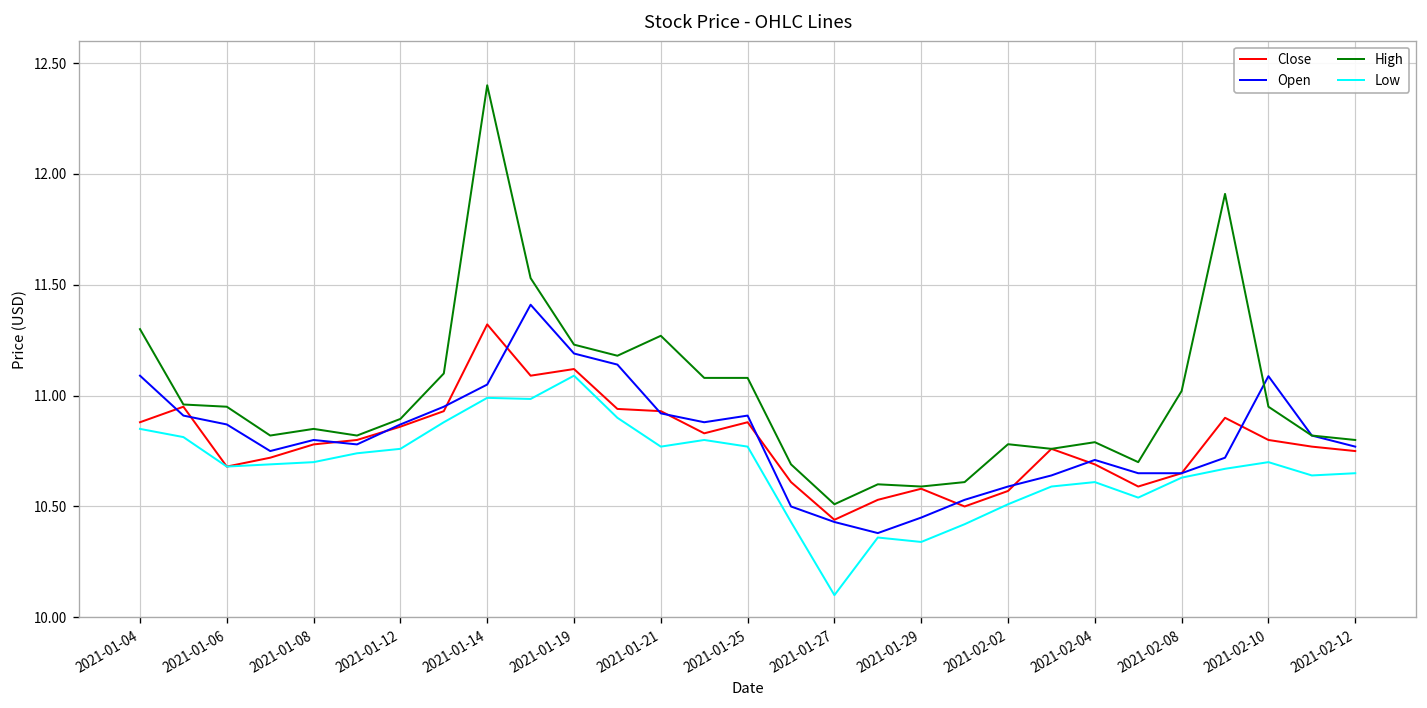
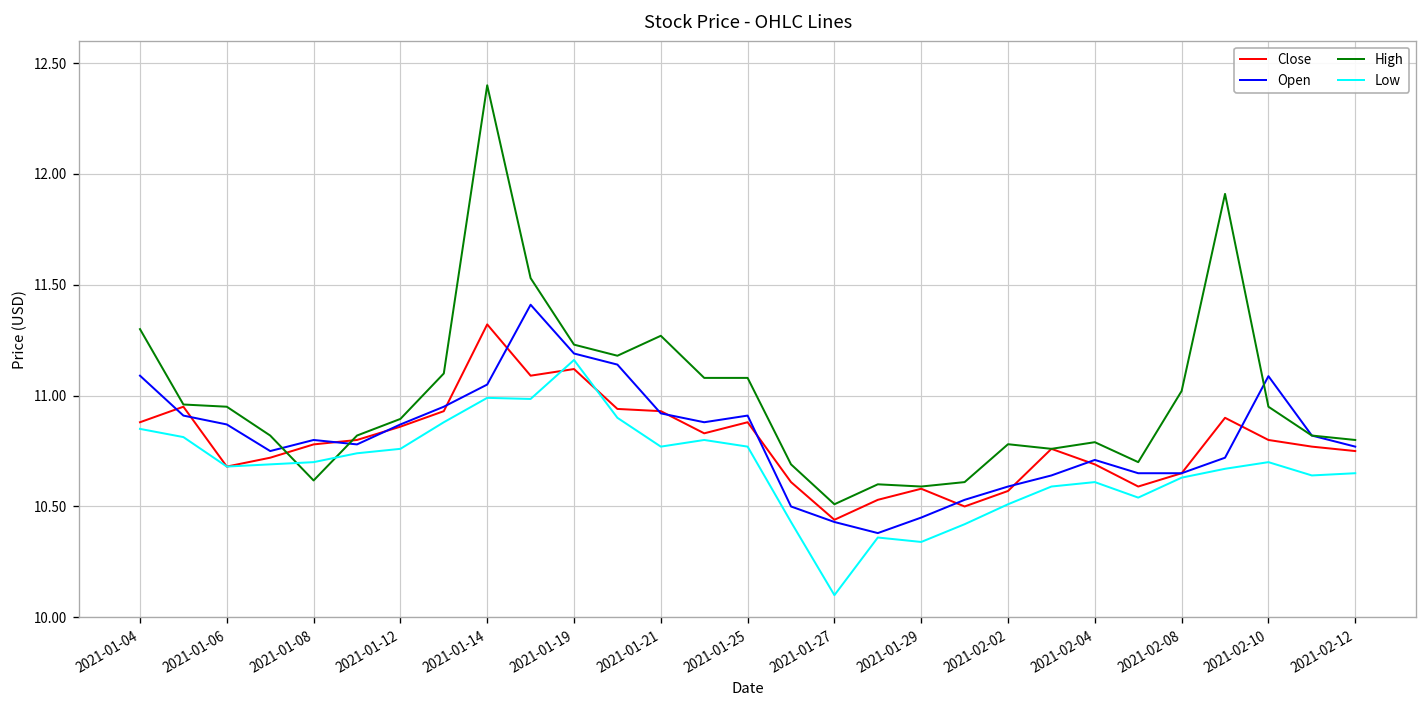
  {
    "Close": {
      "2021-01-04": 10.88,
      "2021-01-08": 10.78,
      "2021-01-14": 11.32,
      "2021-01-19": 11.12,
      "2021-01-25": 10.88,
      "2021-02-02": 10.57,
      "2021-02-04": 10.69,
      "2021-02-10": 10.80,
      "2021-02-12": 10.75
    },
    "Open": {
      "2021-01-04": 11.09,
      "2021-01-06": 10.87,
      "2021-01-08": 10.80,
      "2021-01-14": 11.05,
      "2021-01-19": 11.19,
      "2021-01-25": 10.91,
      "2021-01-29": 10.45,
      "2021-02-02": 10.59,
      "2021-02-04": 10.71,
      "2021-02-10": 11.09,
      "2021-02-12": 10.77
    },
    "High": {
      "2021-01-04": 11.30,
      "2021-01-06": 10.95,
-     "2021-01-08": 10.85,
+     "2021-01-08": 10.62,
      "2021-01-12": 10.90,
      "2021-01-14": 12.40,
      "2021-01-19": 11.23,
      "2021-01-21": 11.27,
      "2021-01-25": 11.08,
      "2021-01-27": 10.51,
      "2021-02-02": 10.78,
      "2021-02-04": 10.79,
      "2021-02-08": 11.02,
      "2021-02-10": 10.95,
      "2021-02-12": 10.80
    },
    "Low": {
      "2021-01-04": 10.85,
      "2021-01-08": 10.70,
      "2021-01-12": 10.76,
      "2021-01-14": 10.99,
-     "2021-01-19": 11.09,
+     "2021-01-19": 11.16,
      "2021-01-21": 10.77,
      "2021-01-25": 10.77,
      "2021-01-27": 10.10,
      "2021-01-29": 10.34,
      "2021-02-02": 10.51,
      "2021-02-04": 10.61,
      "2021-02-08": 10.63,
      "2021-02-10": 10.70,
      "2021-02-12": 10.65
    }
  }
